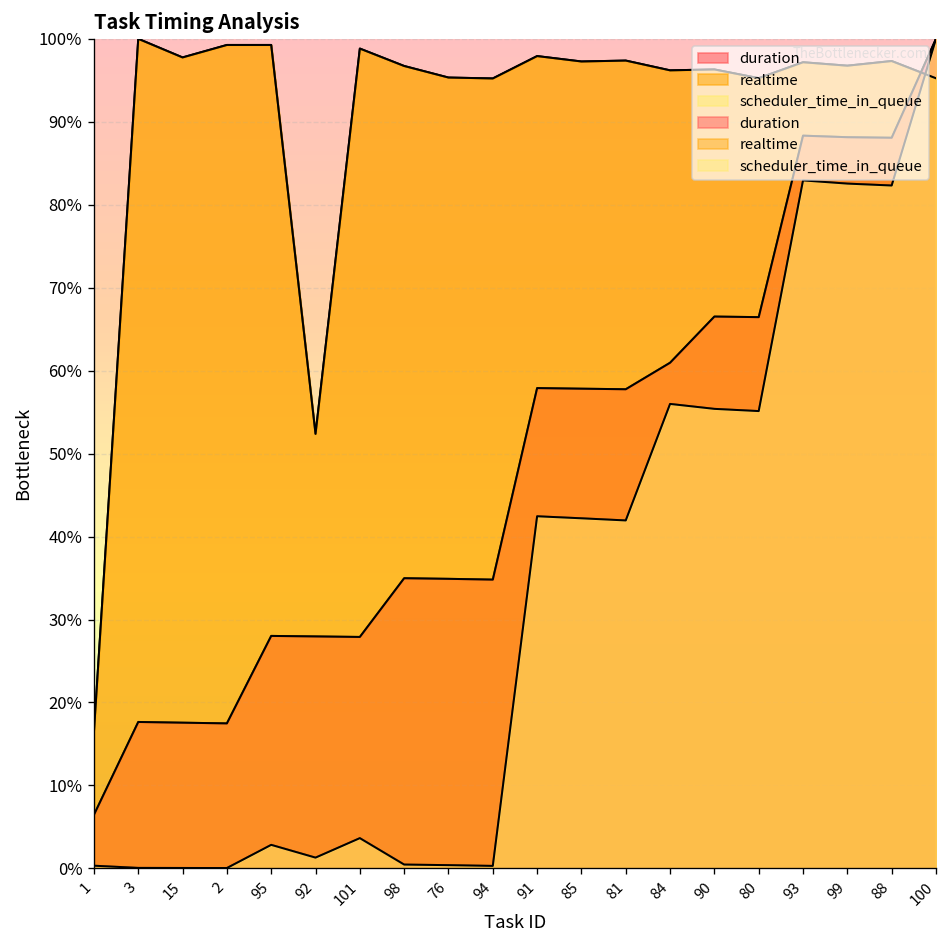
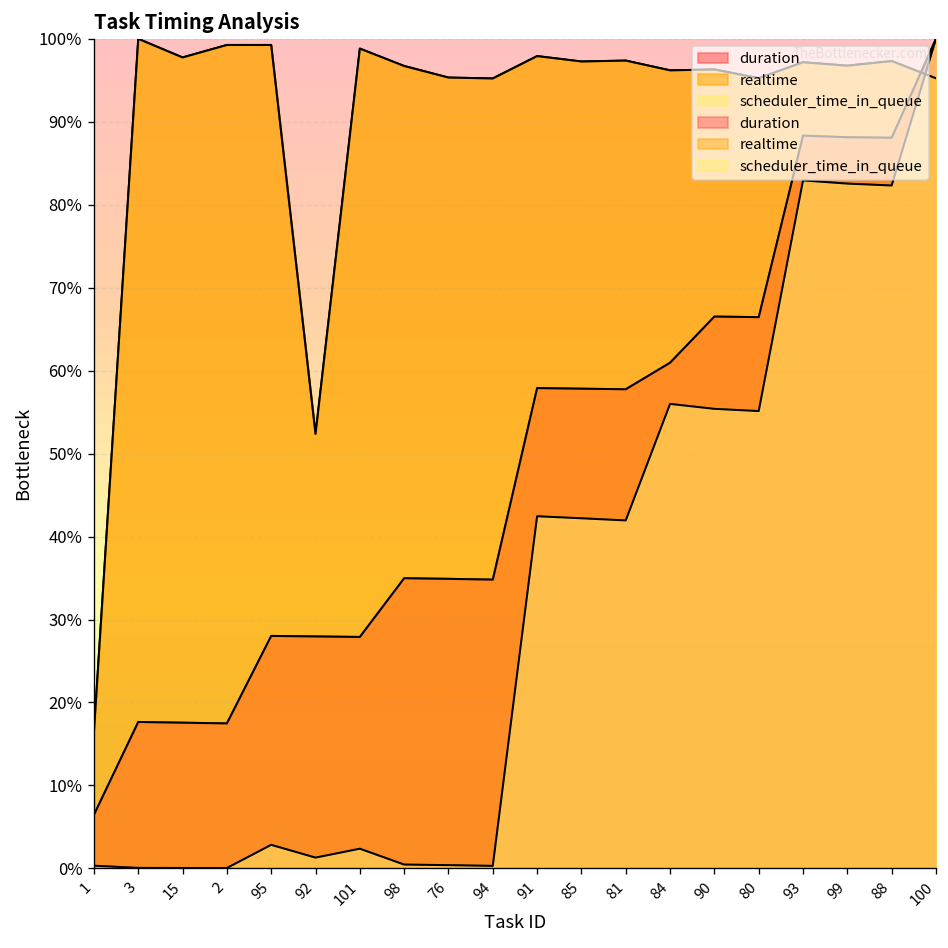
  {
    "duration": {
      "1": "6%",
      "3": "18%",
      "15": "18%",
      "2": "17%",
      "95": "28%",
      "92": "28%",
      "101": "28%",
      "98": "35%",
      "76": "35%",
      "94": "35%",
      "91": "58%",
      "85": "58%",
      "81": "58%",
      "84": "61%",
      "90": "67%",
      "80": "66%"
    },
    "realtime": {
      "1": "16%",
      "3": "100%",
      "15": "98%",
      "2": "99%",
      "95": "99%",
      "92": "52%",
      "101": "99%",
      "98": "97%",
      "76": "95%",
      "94": "95%",
      "91": "98%",
      "85": "97%",
      "81": "97%",
      "84": "96%",
      "100": "95%"
    },
    "scheduler_time_in_queue": {
      "1": "0%",
      "3": "0%",
      "15": "0%",
      "2": "0%",
      "95": "3%",
      "92": "1%",
-     "101": "4%",
+     "101": "2%",
      "98": "0%",
      "76": "0%",
      "94": "0%",
      "91": "42%",
      "85": "42%",
      "81": "42%",
      "84": "56%",
      "90": "55%",
      "80": "55%"
    }
  }
